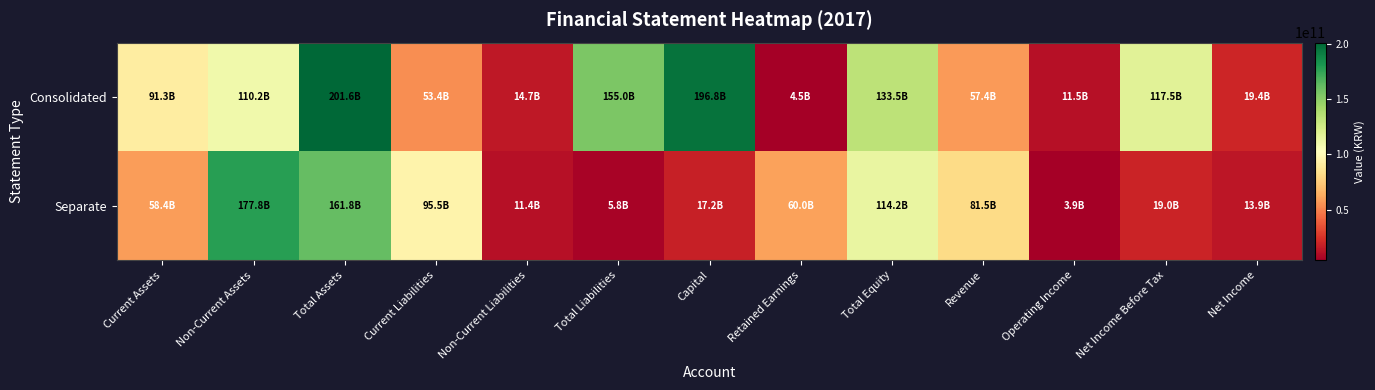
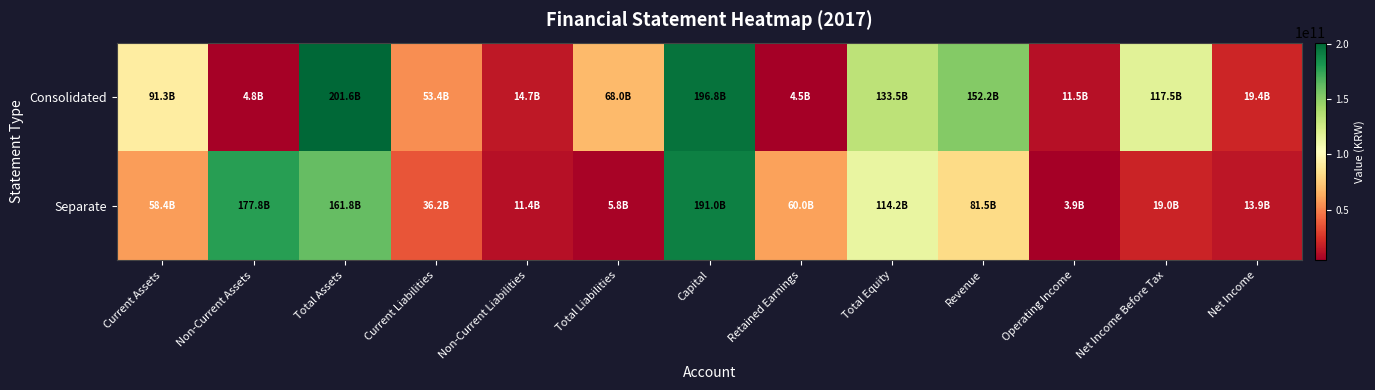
  {
    "Consolidated": {
      "Current Assets": "91.3B",
-     "Non-Current Assets": "110.2B",
+     "Non-Current Assets": "4.8B",
      "Total Assets": "201.6B",
      "Current Liabilities": "53.4B",
      "Non-Current Liabilities": "14.7B",
-     "Total Liabilities": "155.0B",
+     "Total Liabilities": "68.0B",
      "Capital": "196.8B",
      "Retained Earnings": "4.5B",
      "Total Equity": "133.5B",
-     "Revenue": "57.4B",
+     "Revenue": "152.2B",
      "Operating Income": "11.5B",
      "Net Income Before Tax": "117.5B",
      "Net Income": "19.4B"
    },
    "Separate": {
      "Current Assets": "58.4B",
      "Non-Current Assets": "177.8B",
      "Total Assets": "161.8B",
-     "Current Liabilities": "95.5B",
+     "Current Liabilities": "36.2B",
      "Non-Current Liabilities": "11.4B",
      "Total Liabilities": "5.8B",
-     "Capital": "17.2B",
+     "Capital": "191.0B",
      "Retained Earnings": "60.0B",
      "Total Equity": "114.2B",
      "Revenue": "81.5B",
      "Operating Income": "3.9B",
      "Net Income Before Tax": "19.0B",
      "Net Income": "13.9B"
    }
  }
